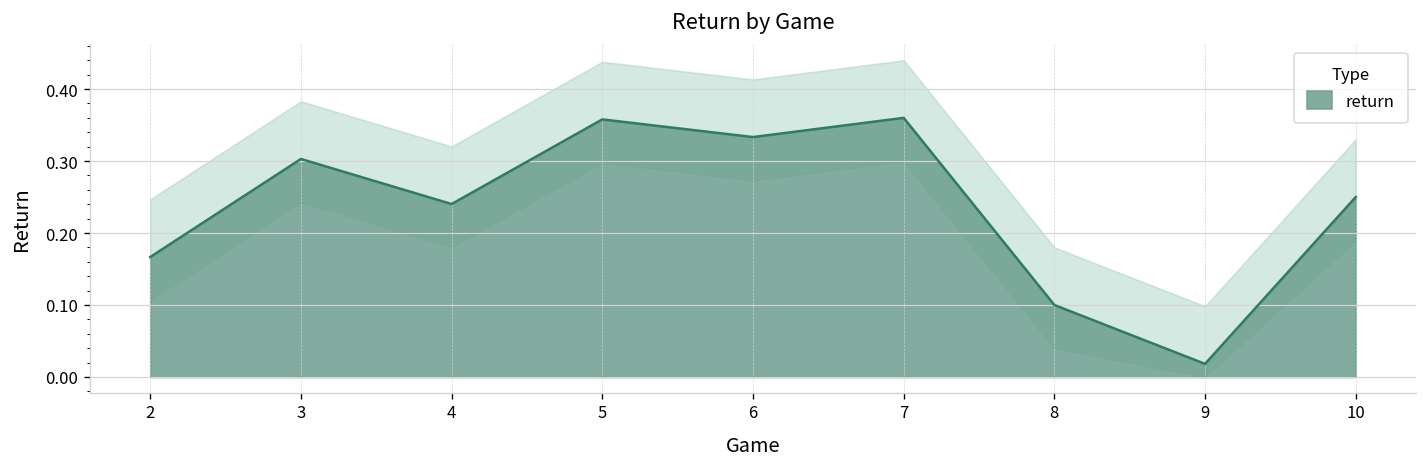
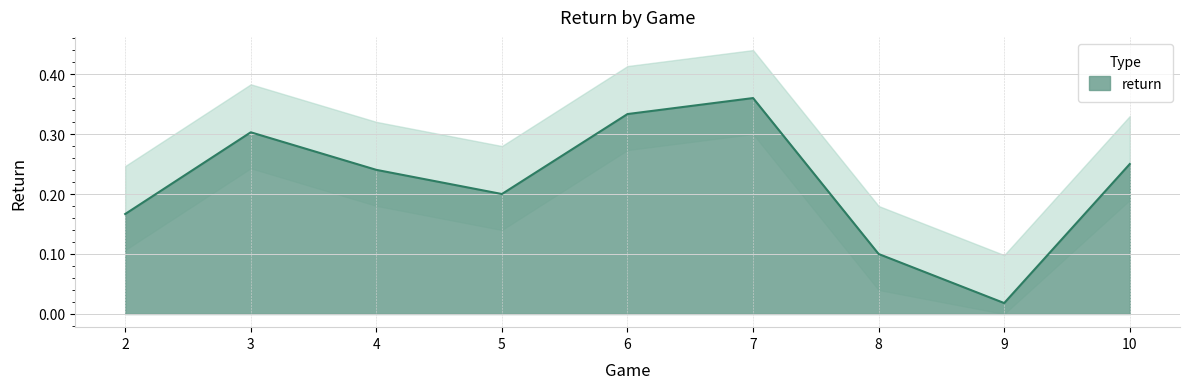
  {
    "return": {
      "2": 0.17,
      "3": 0.30,
      "4": 0.24,
-     "5": 0.36,
+     "5": 0.20,
      "6": 0.33,
      "7": 0.36,
      "8": 0.10,
      "9": 0.02,
      "10": 0.25
    }
  }
